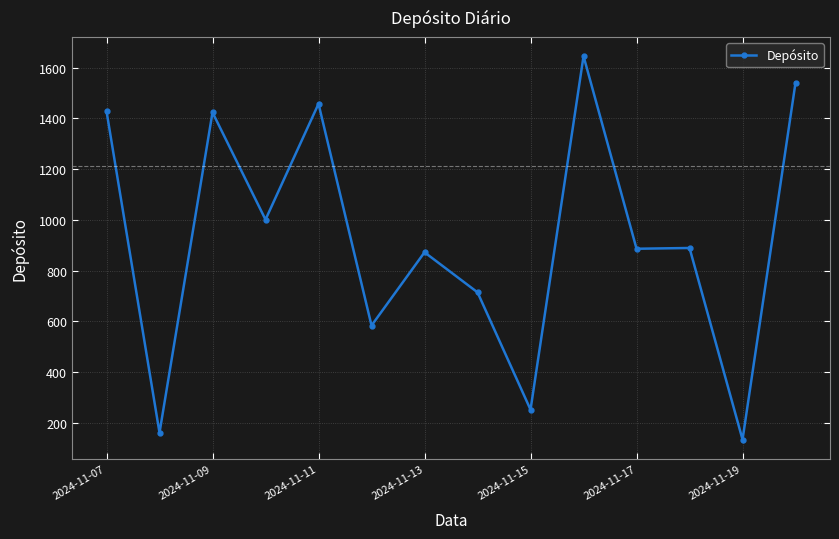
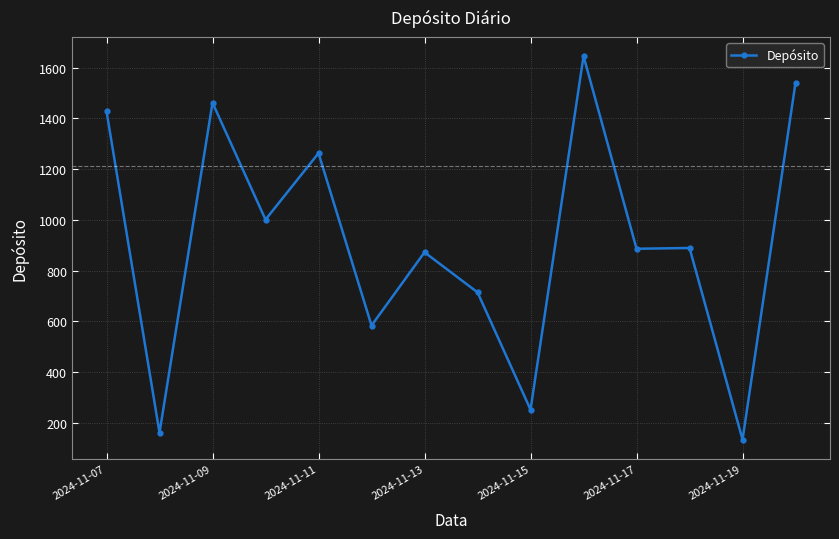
  {
    "2024-11-07": 1430,
-   "2024-11-09": 1420,
-   "2024-11-11": 1460,
+   "2024-11-09": 1460,
+   "2024-11-11": 1260,
    "2024-11-13": 870,
    "2024-11-15": 250,
    "2024-11-17": 890,
    "2024-11-19": 130
  }
